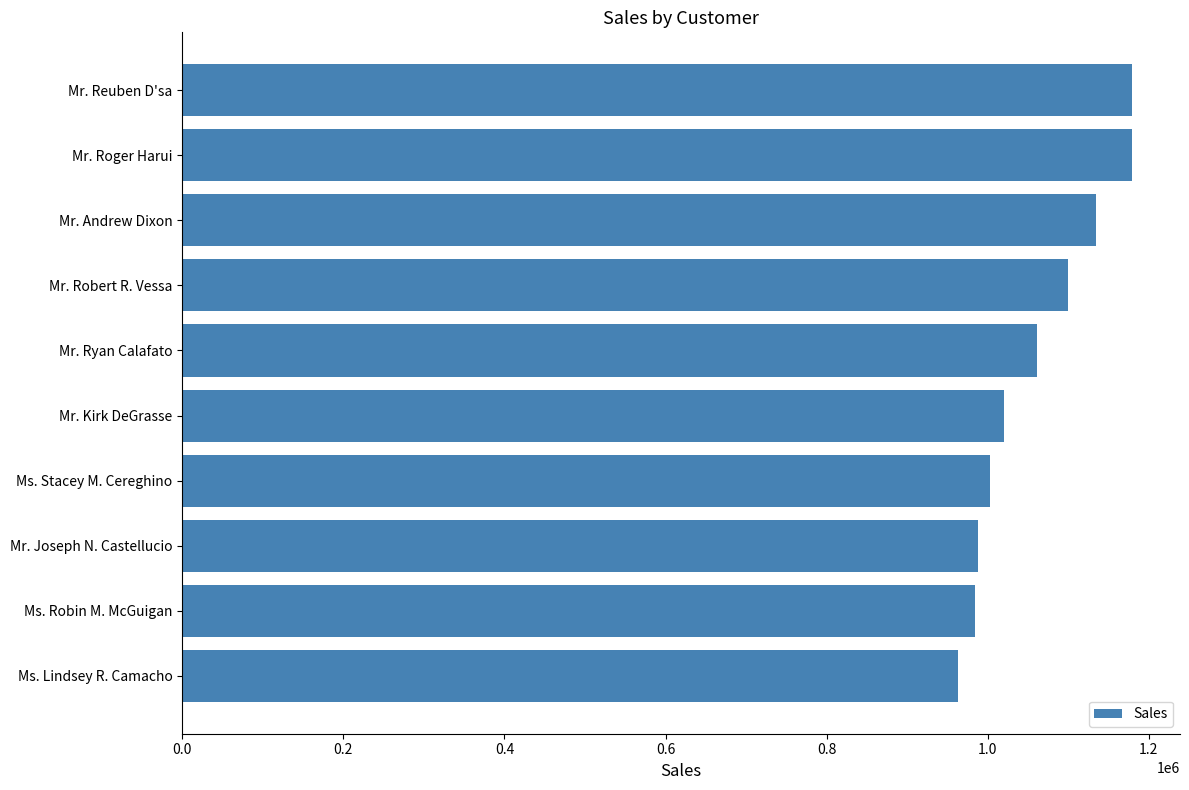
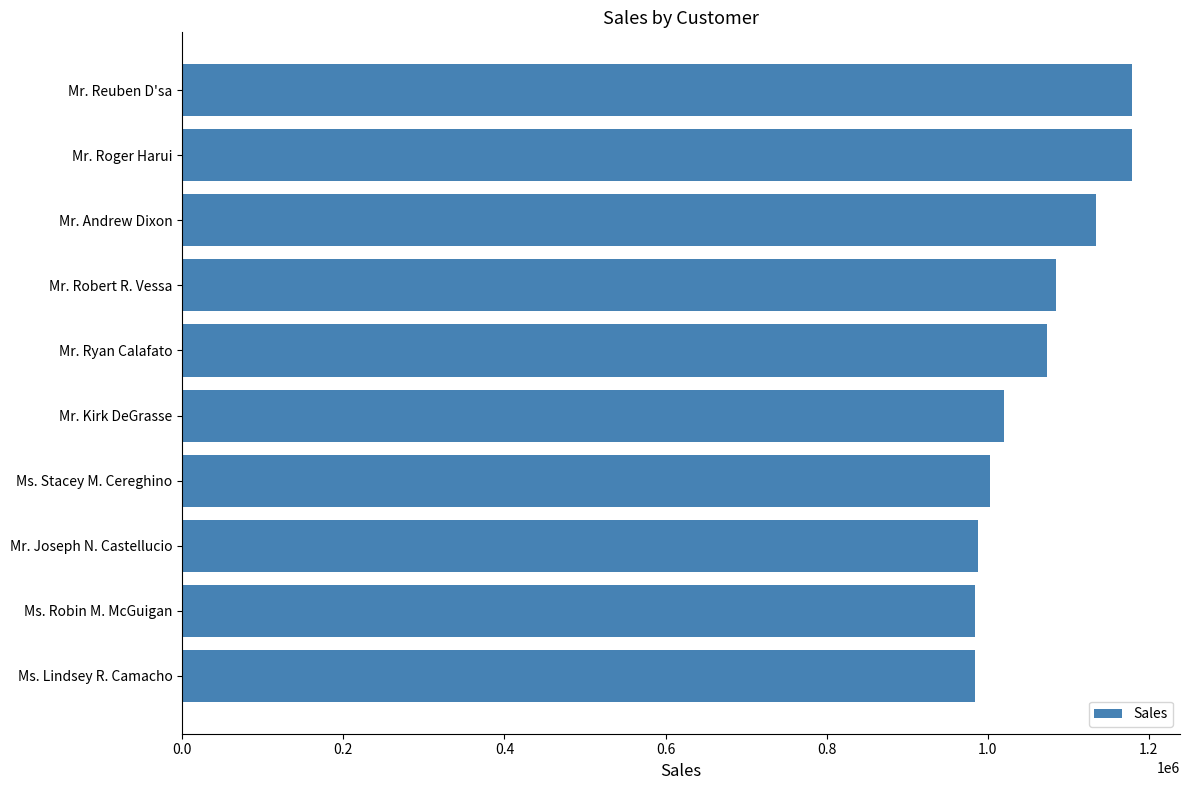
  {
    "Mr. Reuben D'sa": 1180000,
    "Mr. Roger Harui": 1180000,
    "Mr. Andrew Dixon": 1130000,
-   "Mr. Robert R. Vessa": 1100000,
-   "Mr. Ryan Calafato": 1060000,
+   "Mr. Robert R. Vessa": 1080000,
+   "Mr. Ryan Calafato": 1070000,
    "Mr. Kirk DeGrasse": 1020000,
    "Ms. Stacey M. Cereghino": 1000000,
    "Mr. Joseph N. Castellucio": 990000,
    "Ms. Robin M. McGuigan": 980000,
-   "Ms. Lindsey R. Camacho": 960000
+   "Ms. Lindsey R. Camacho": 980000
  }
